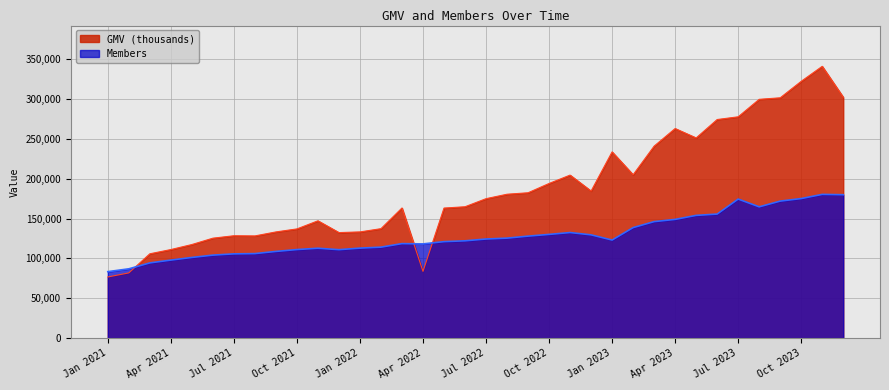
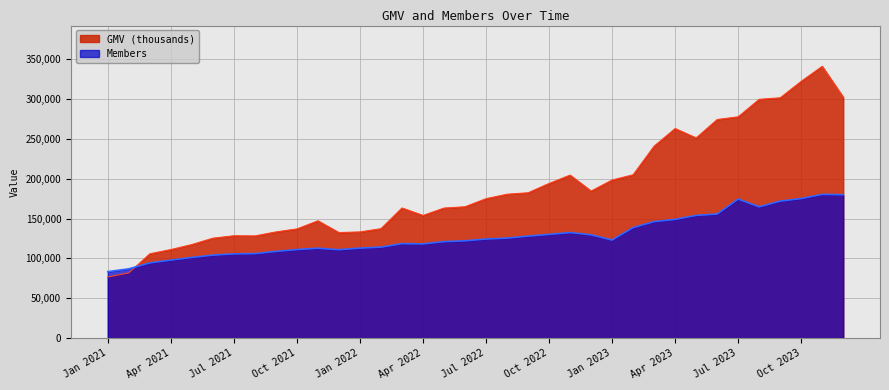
  {
    "GMV (thousands)": {
      "Jan 2021": "80,000",
      "Apr 2021": "110,000",
      "Jul 2021": "130,000",
      "Oct 2021": "140,000",
      "Jan 2022": "130,000",
-     "Apr 2022": "80,000",
+     "Apr 2022": "150,000",
      "Jul 2022": "170,000",
      "Oct 2022": "190,000",
-     "Jan 2023": "230,000",
+     "Jan 2023": "200,000",
      "Apr 2023": "260,000",
      "Jul 2023": "280,000",
      "Oct 2023": "320,000"
    },
    "Members": {
      "Jan 2021": "80,000",
      "Apr 2021": "100,000",
      "Jul 2021": "110,000",
      "Oct 2021": "110,000",
      "Jan 2022": "110,000",
      "Apr 2022": "120,000",
      "Jul 2022": "120,000",
      "Oct 2022": "130,000",
      "Jan 2023": "120,000",
      "Apr 2023": "150,000",
      "Jul 2023": "170,000",
      "Oct 2023": "180,000"
    }
  }
